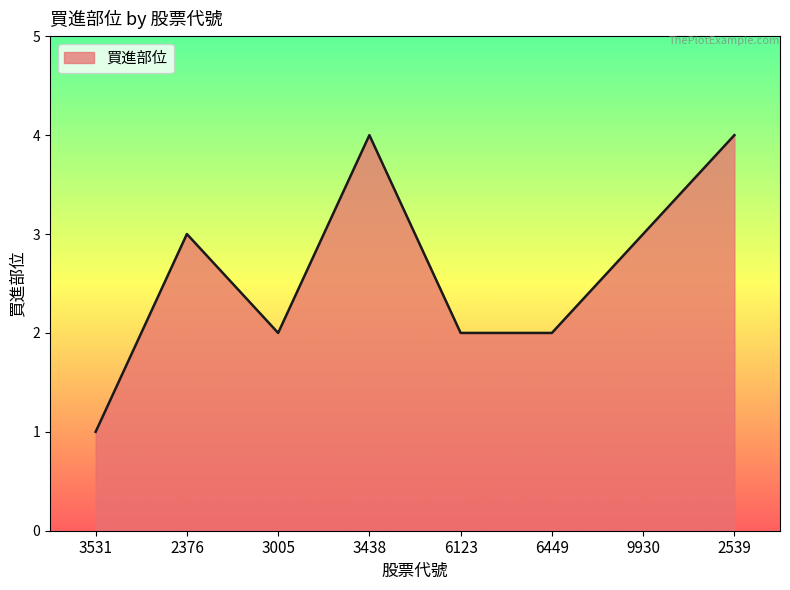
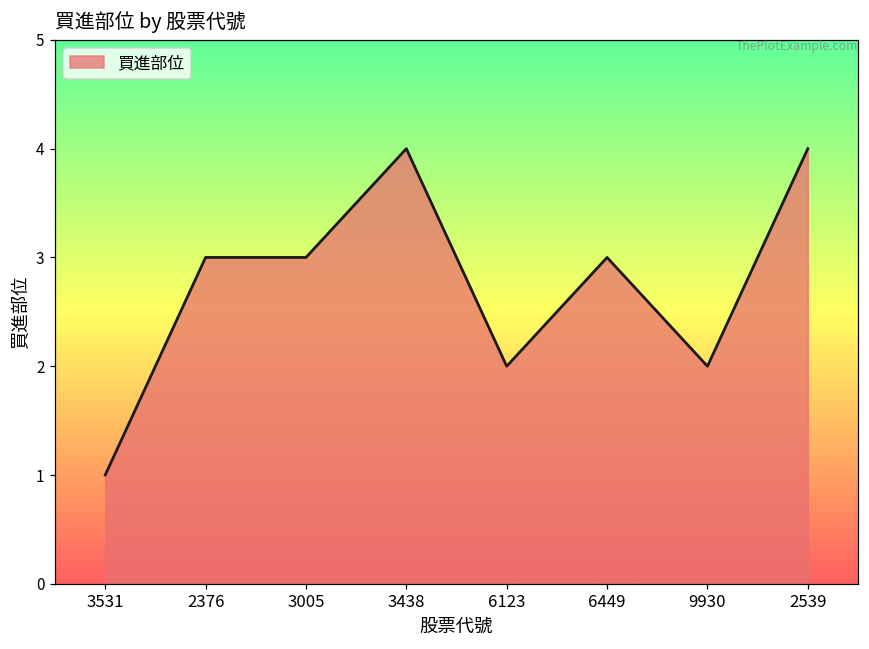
  {
    "3531": 1,
    "2376": 3,
-   "3005": 2,
+   "3005": 3,
    "3438": 4,
    "6123": 2,
-   "6449": 2,
-   "9930": 3,
+   "6449": 3,
+   "9930": 2,
    "2539": 4
  }
